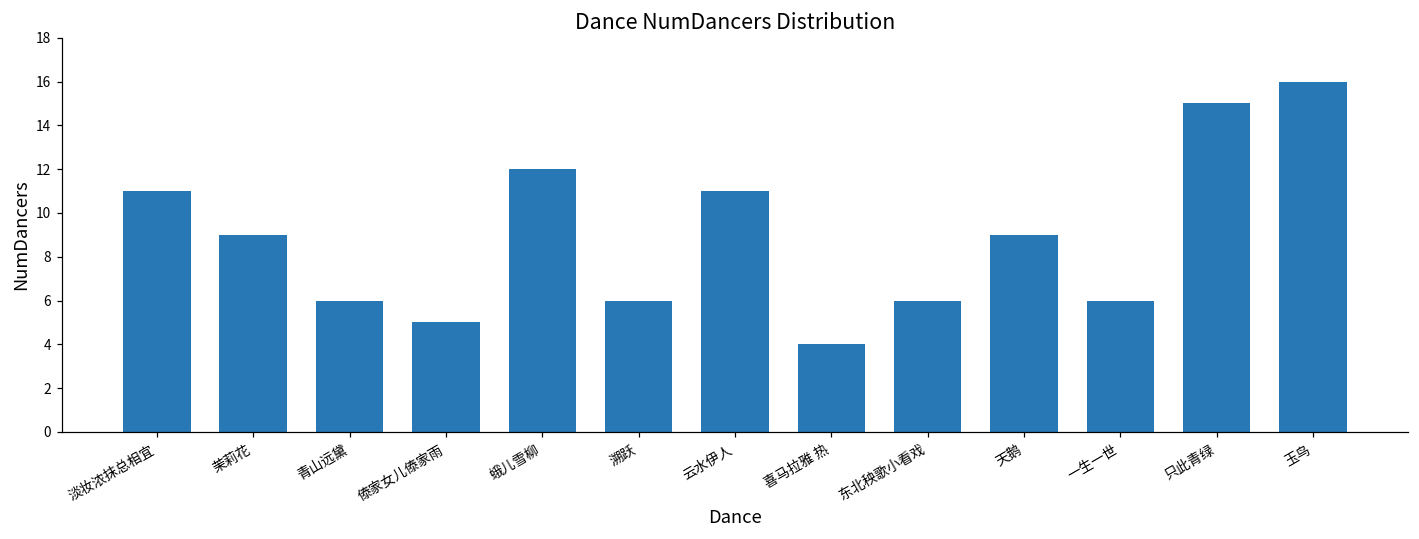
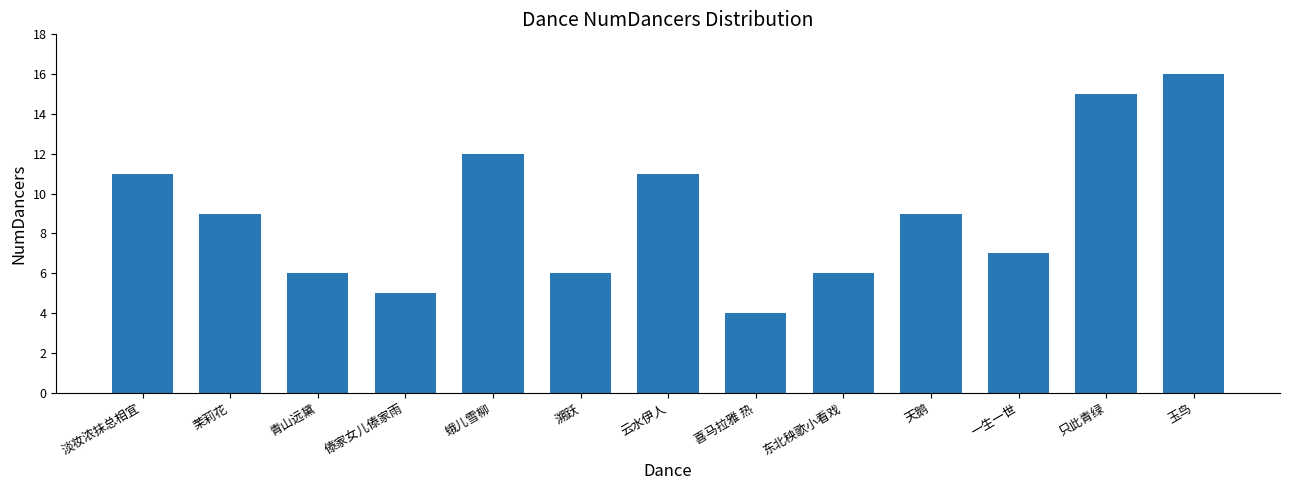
  {
    "淡妆浓抹总相宜": 11,
    "茉莉花": 9,
    "青山远黛": 6,
    "傣家女儿傣家雨": 5,
    "蛾儿雪柳": 12,
    "溯跃": 6,
    "云水伊人": 11,
    "喜马拉雅 热": 4,
    "东北秧歌小看戏": 6,
    "天鹅": 9,
-   "一生一世": 6,
+   "一生一世": 7,
    "只此青绿": 15,
    "玉鸟": 16
  }
